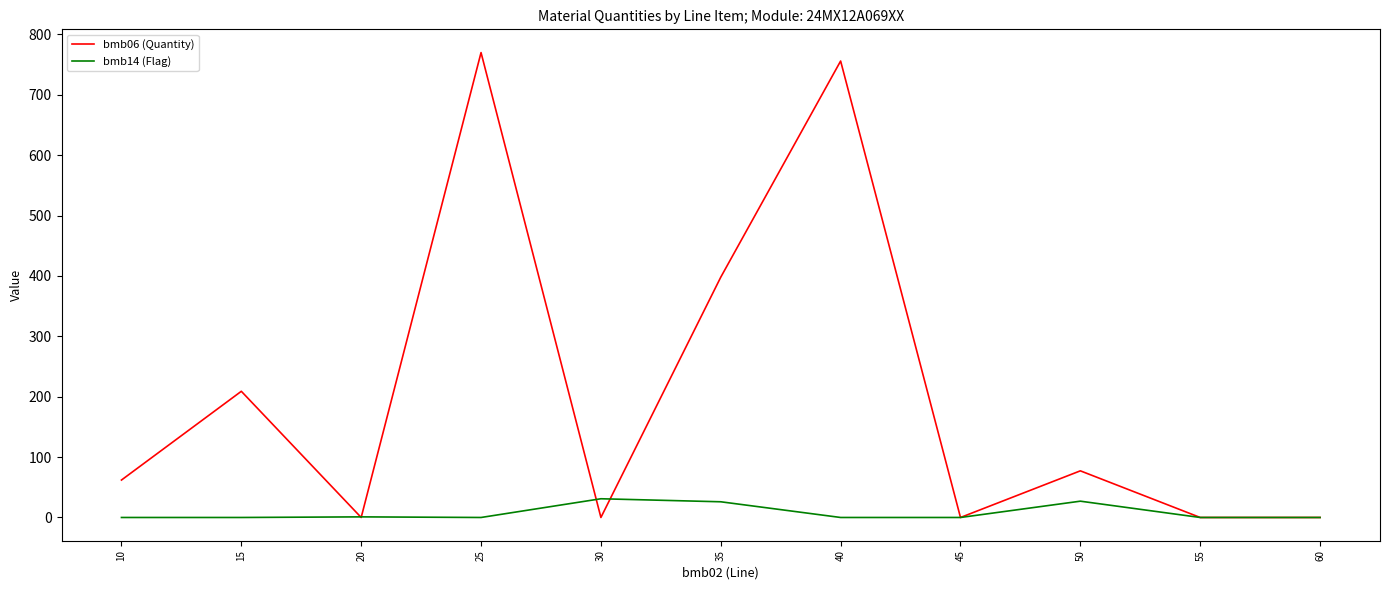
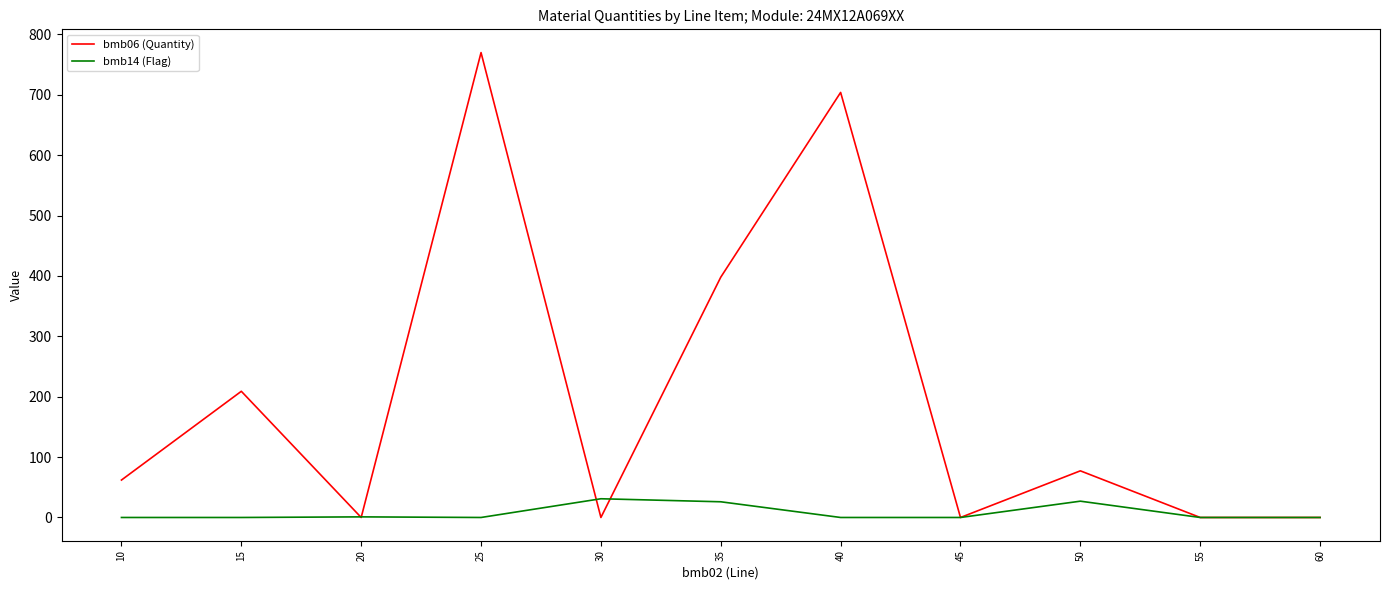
  {
    "bmb06 (Quantity)": {
      "10": 60,
      "15": 210,
      "25": 770,
      "30": 0,
      "35": 400,
-     "40": 760,
+     "40": 700,
      "50": 80
    },
    "bmb14 (Flag)": {
      "10": 0,
      "15": 0,
      "25": 0,
      "30": 30,
      "35": 30,
      "40": 0,
      "50": 30
    }
  }
